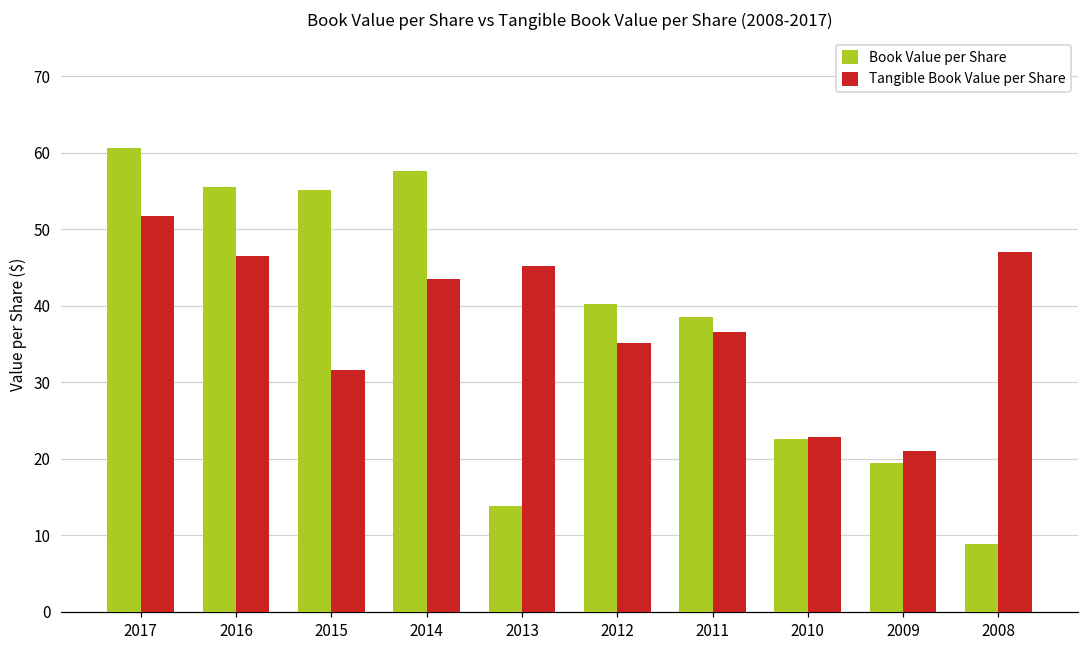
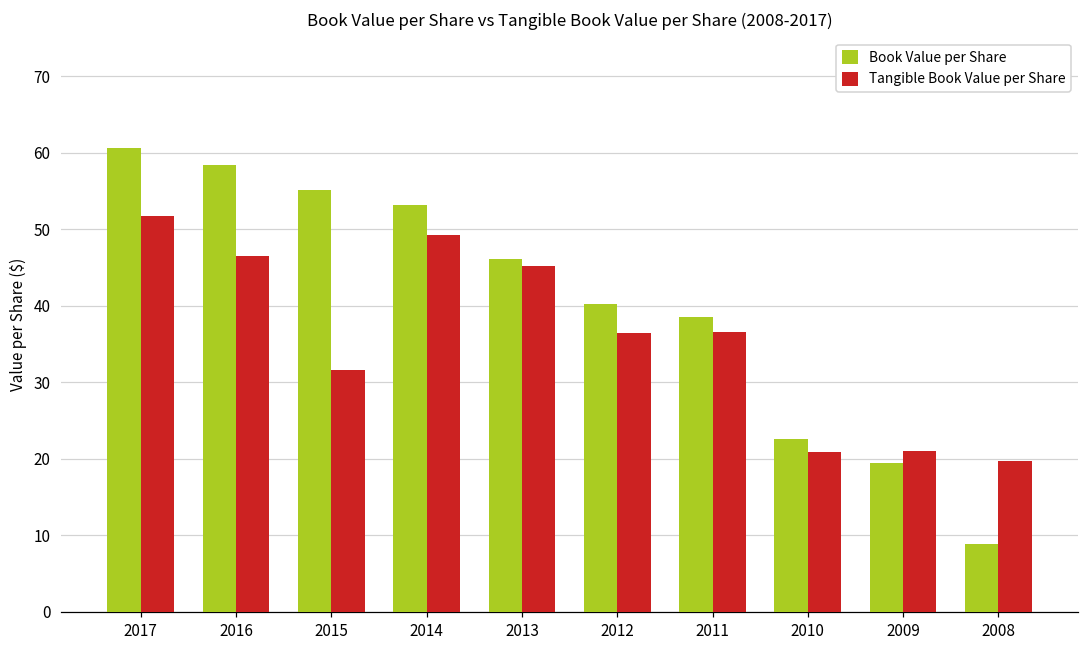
  {
    "Book Value per Share": {
      "2017": 61,
-     "2016": 56,
+     "2016": 58,
      "2015": 55,
-     "2014": 58,
-     "2013": 14,
+     "2014": 53,
+     "2013": 46,
      "2012": 40,
      "2011": 39,
      "2010": 23,
      "2009": 19,
      "2008": 9
    },
    "Tangible Book Value per Share": {
      "2017": 52,
      "2016": 46,
      "2015": 32,
-     "2014": 43,
+     "2014": 49,
      "2013": 45,
-     "2012": 35,
+     "2012": 36,
      "2011": 37,
-     "2010": 23,
+     "2010": 21,
      "2009": 21,
-     "2008": 47
+     "2008": 20
    }
  }
